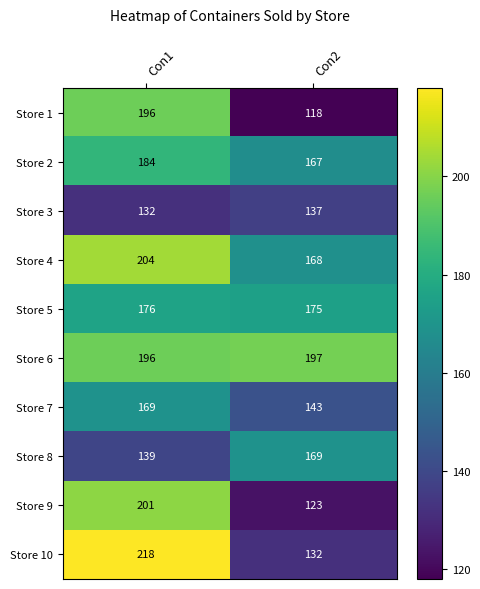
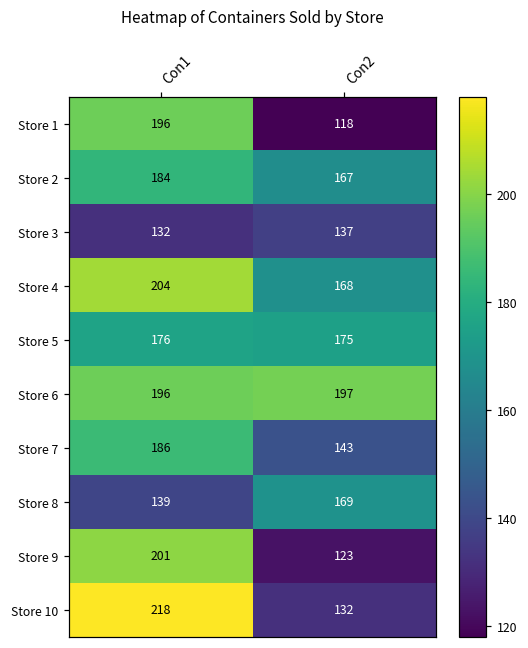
  {
    "Store 1": {
      "Con1": 196,
      "Con2": 118
    },
    "Store 2": {
      "Con1": 184,
      "Con2": 167
    },
    "Store 3": {
      "Con1": 132,
      "Con2": 137
    },
    "Store 4": {
      "Con1": 204,
      "Con2": 168
    },
    "Store 5": {
      "Con1": 176,
      "Con2": 175
    },
    "Store 6": {
      "Con1": 196,
      "Con2": 197
    },
    "Store 7": {
-     "Con1": 169,
+     "Con1": 186,
      "Con2": 143
    },
    "Store 8": {
      "Con1": 139,
      "Con2": 169
    },
    "Store 9": {
      "Con1": 201,
      "Con2": 123
    },
    "Store 10": {
      "Con1": 218,
      "Con2": 132
    }
  }
